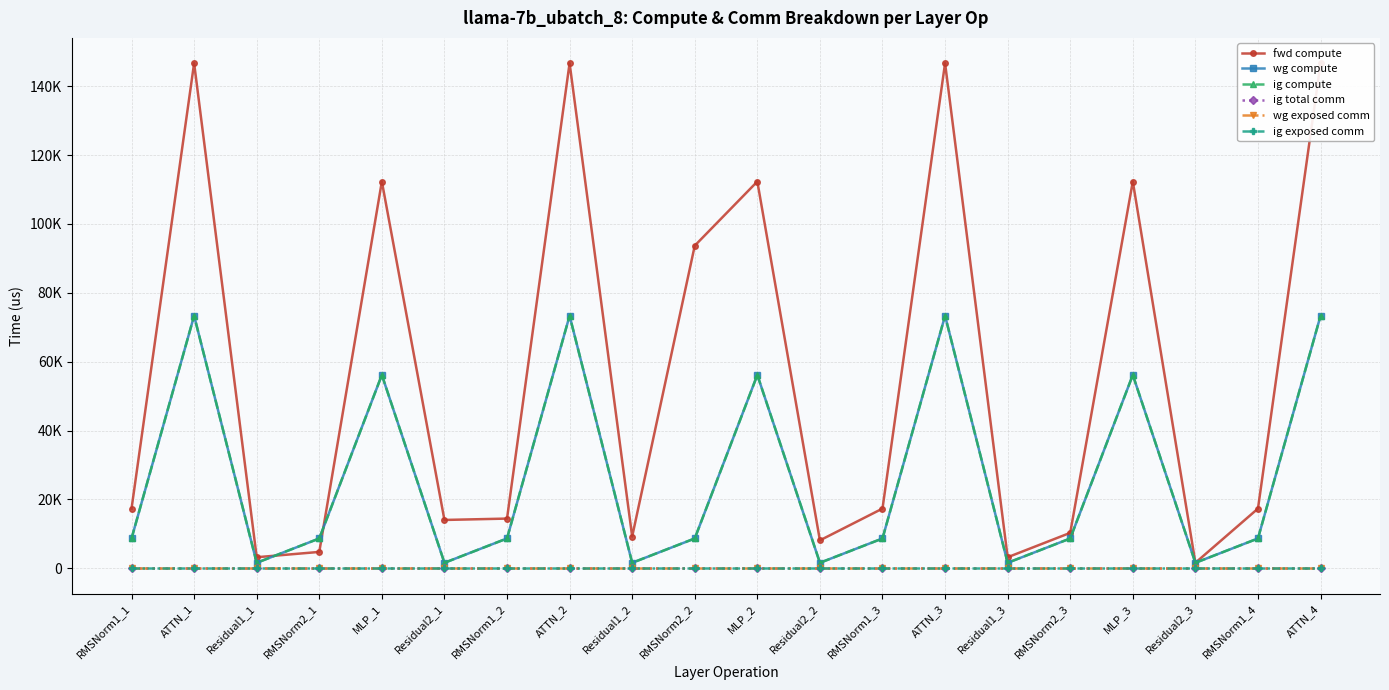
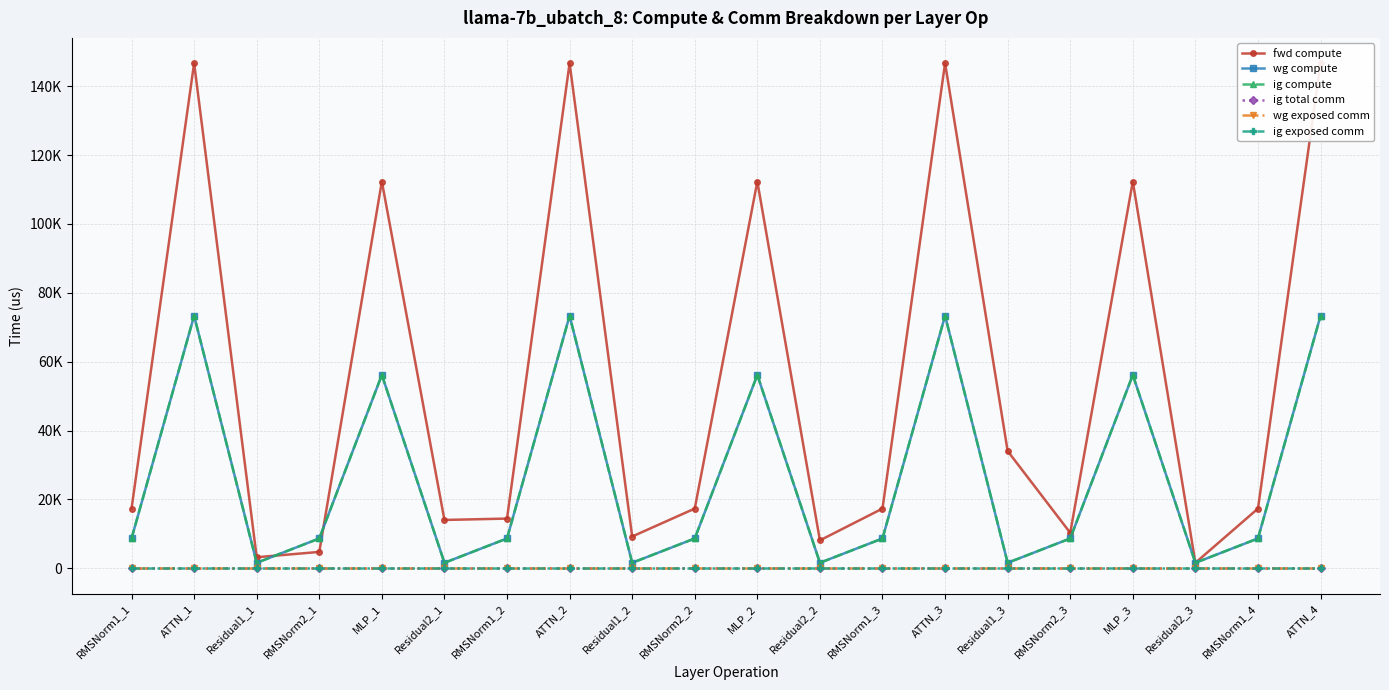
  {
    "fwd compute": {
      "RMSNorm1_1": 17000,
      "ATTN_1": 147000,
      "Residual1_1": 3000,
      "RMSNorm2_1": 5000,
      "MLP_1": 112000,
      "Residual2_1": 14000,
      "RMSNorm1_2": 14000,
      "ATTN_2": 147000,
      "Residual1_2": 9000,
-     "RMSNorm2_2": 94000,
+     "RMSNorm2_2": 17000,
      "MLP_2": 112000,
      "Residual2_2": 8000,
      "RMSNorm1_3": 17000,
      "ATTN_3": 147000,
-     "Residual1_3": 3000,
+     "Residual1_3": 34000,
      "RMSNorm2_3": 10000,
      "MLP_3": 112000,
      "RMSNorm1_4": 17000
    }
  }
